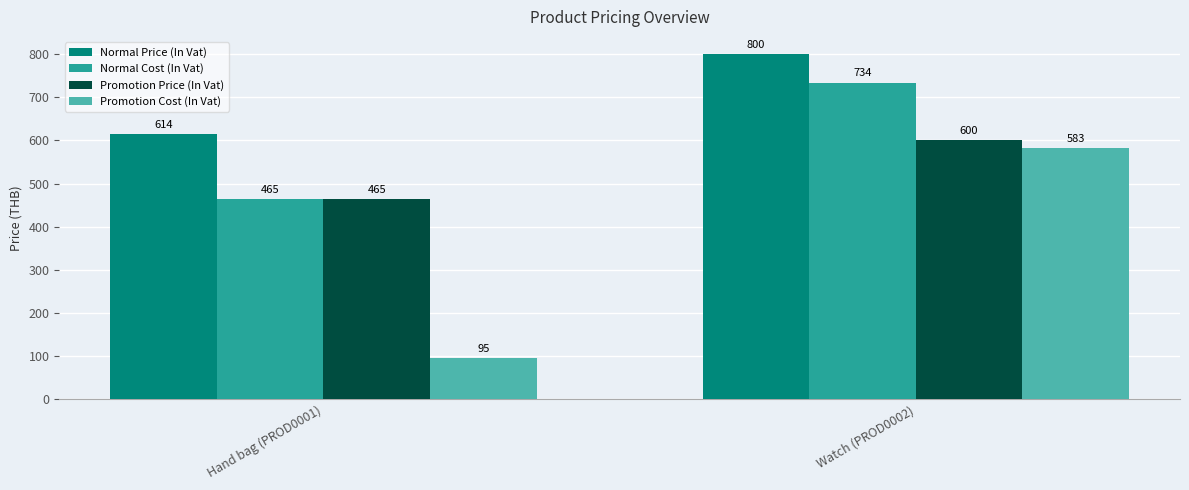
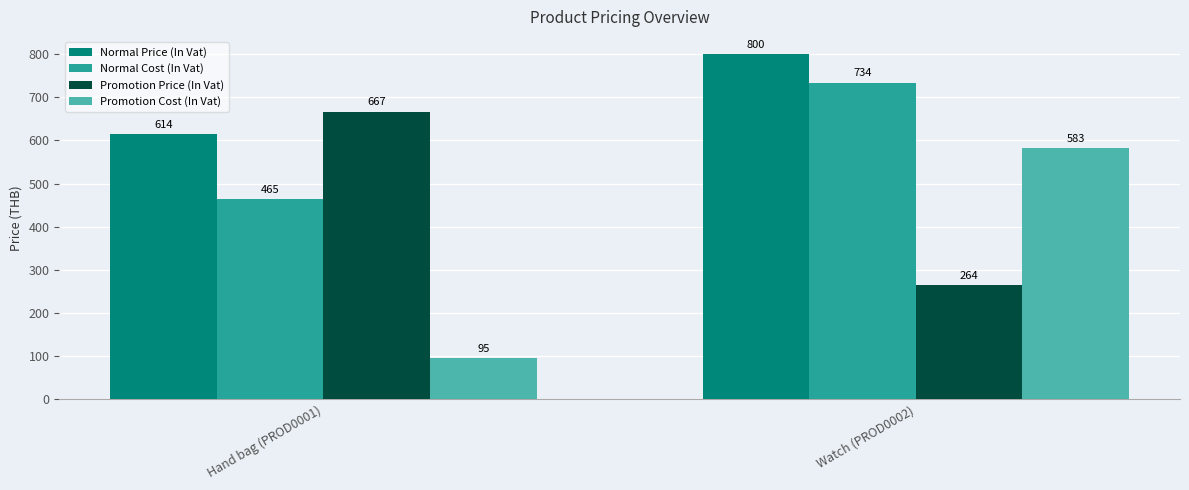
  {
    "Promotion Price (In Vat)": {
-     "Hand bag (PROD0001)": 465,
-     "Watch (PROD0002)": 600
+     "Hand bag (PROD0001)": 667,
+     "Watch (PROD0002)": 264
    }
  }
